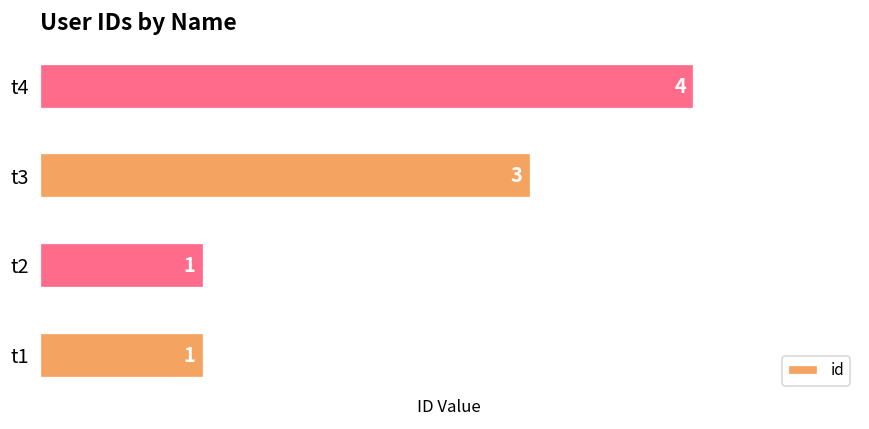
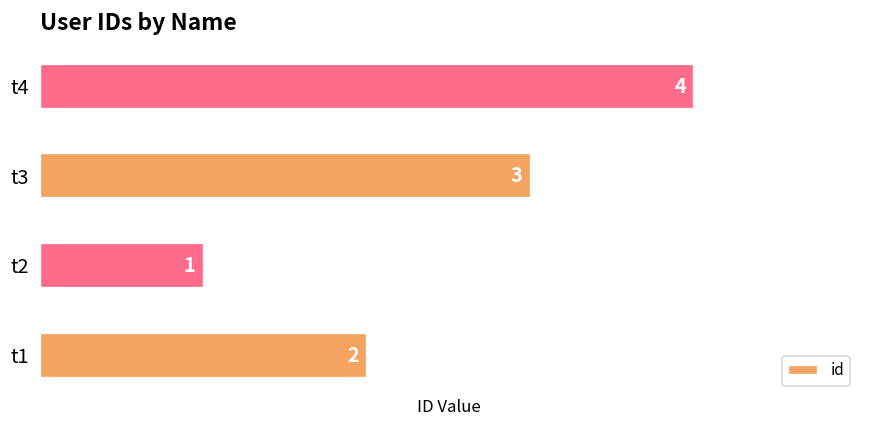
  {
    "t4": 4,
    "t3": 3,
    "t2": 1,
-   "t1": 1
+   "t1": 2
  }
